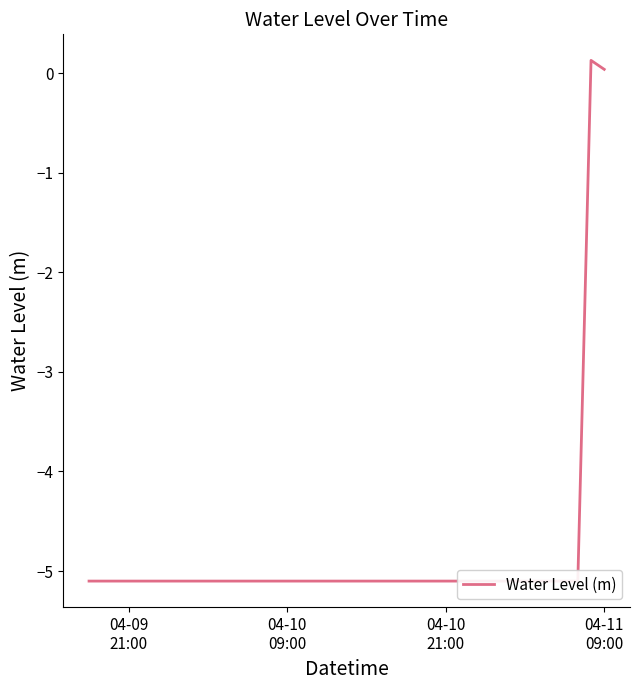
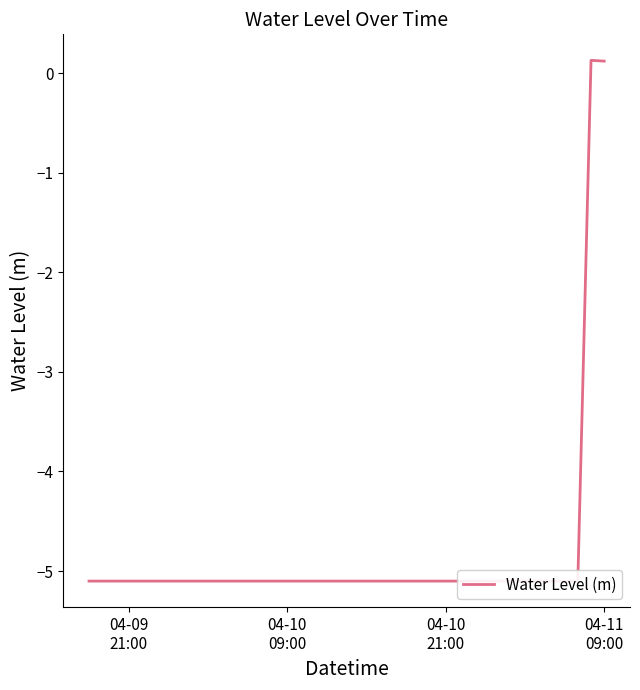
  {
    "04-09 21:00": -5.1,
    "04-10 09:00": -5.1,
    "04-10 21:00": -5.1,
-   "04-11 09:00": 0.0
+   "04-11 09:00": 0.1
  }
